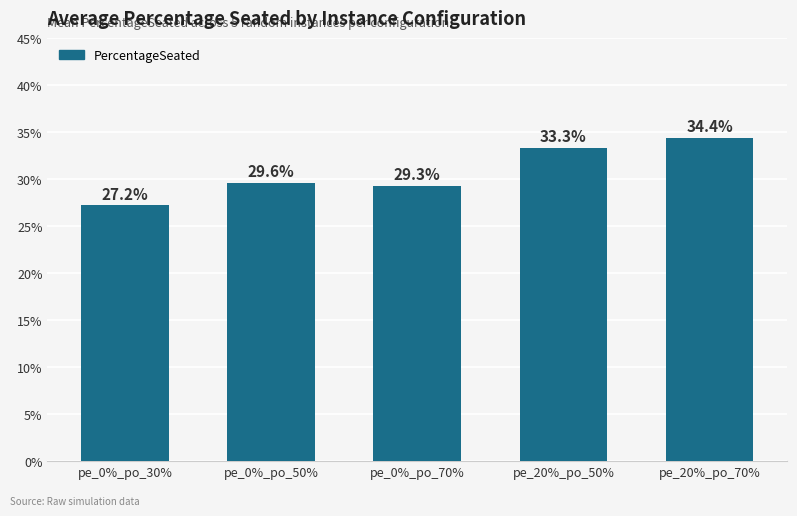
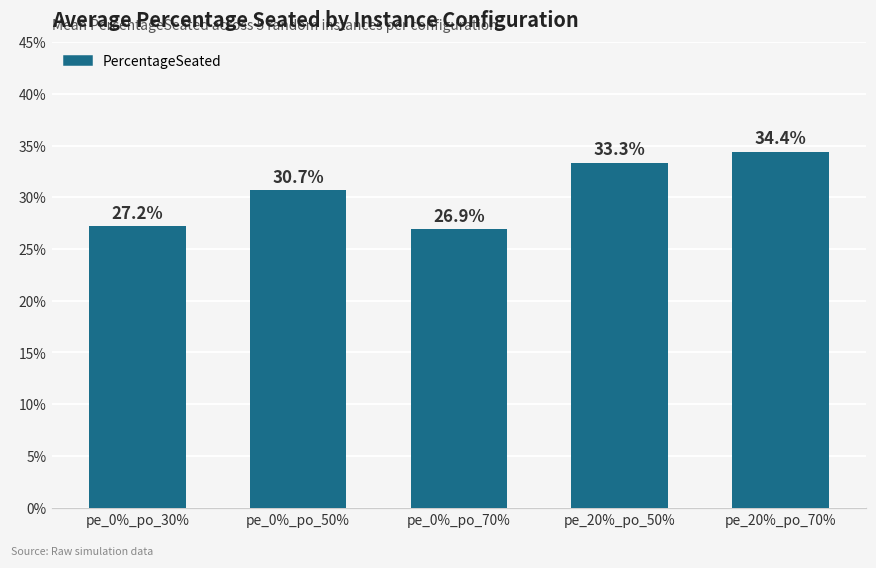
  {
    "pe_0%_po_30%": "27.2%",
-   "pe_0%_po_50%": "29.6%",
-   "pe_0%_po_70%": "29.3%",
+   "pe_0%_po_50%": "30.7%",
+   "pe_0%_po_70%": "26.9%",
    "pe_20%_po_50%": "33.3%",
    "pe_20%_po_70%": "34.4%"
  }
